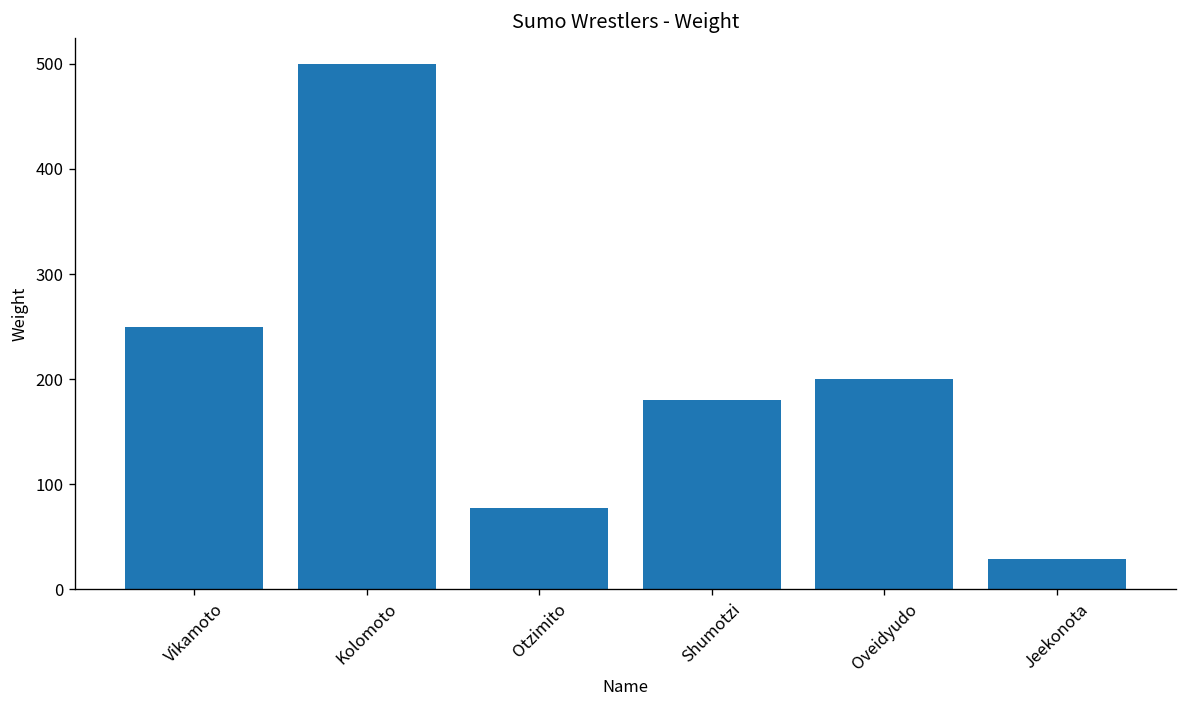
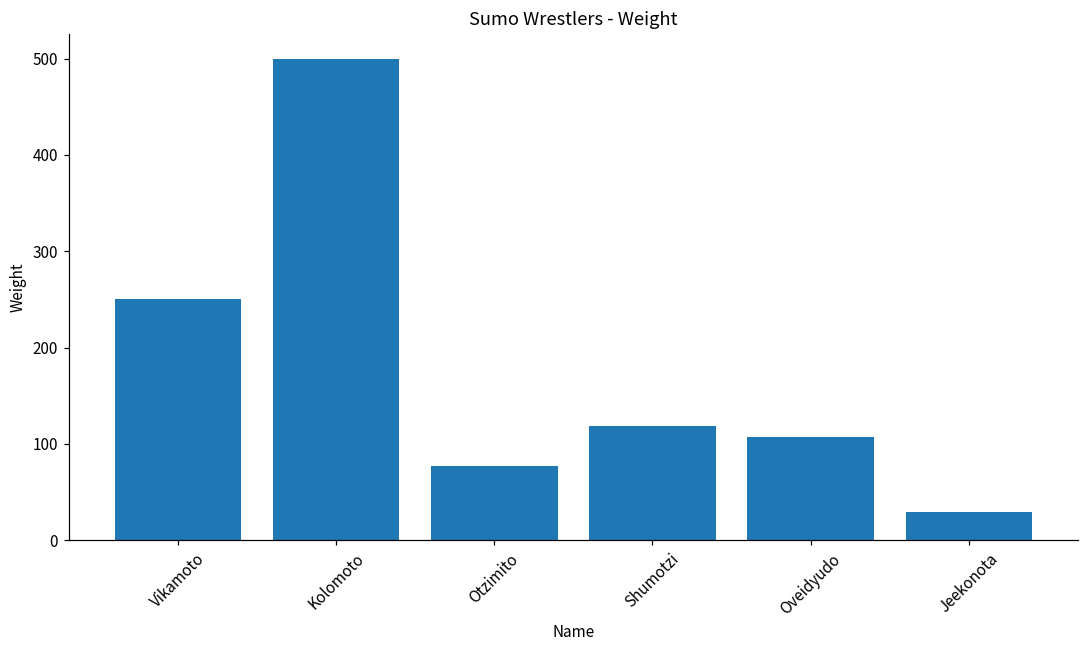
  {
    "Vikamoto": 250,
    "Kolomoto": 500,
    "Otzimito": 80,
-   "Shumotzi": 180,
-   "Oveidyudo": 200,
+   "Shumotzi": 120,
+   "Oveidyudo": 110,
    "Jeekonota": 30
  }
